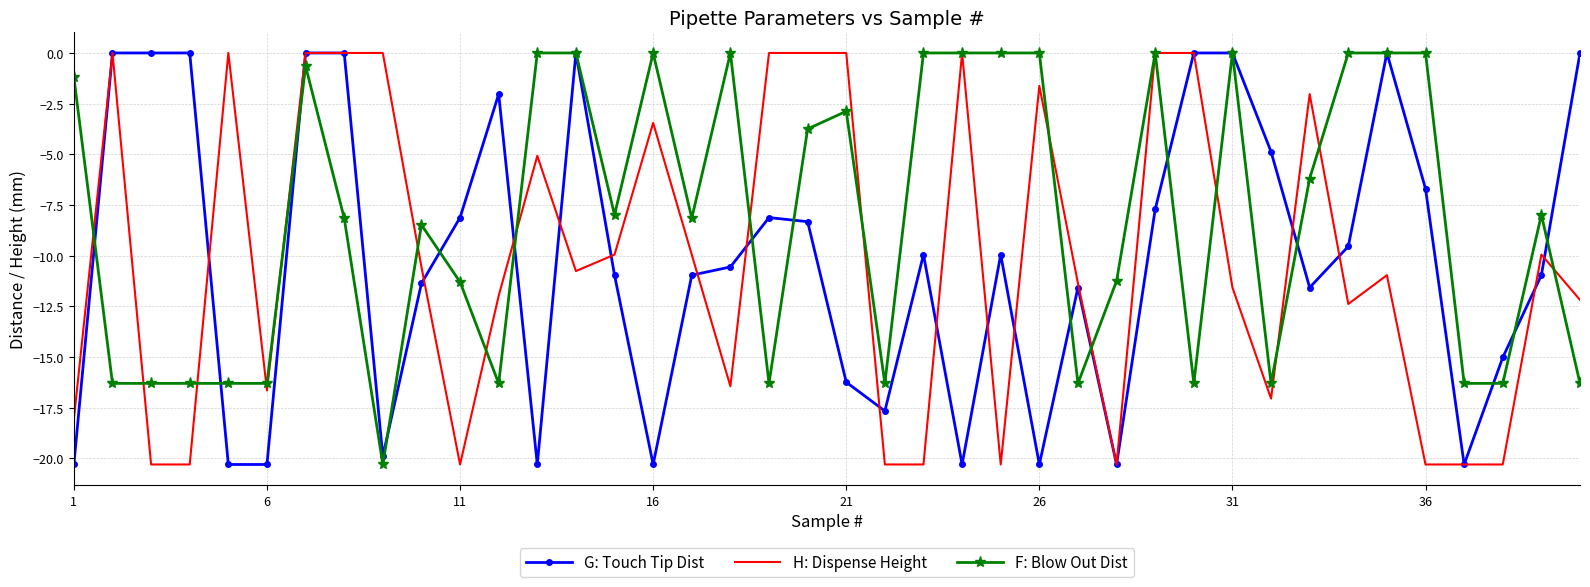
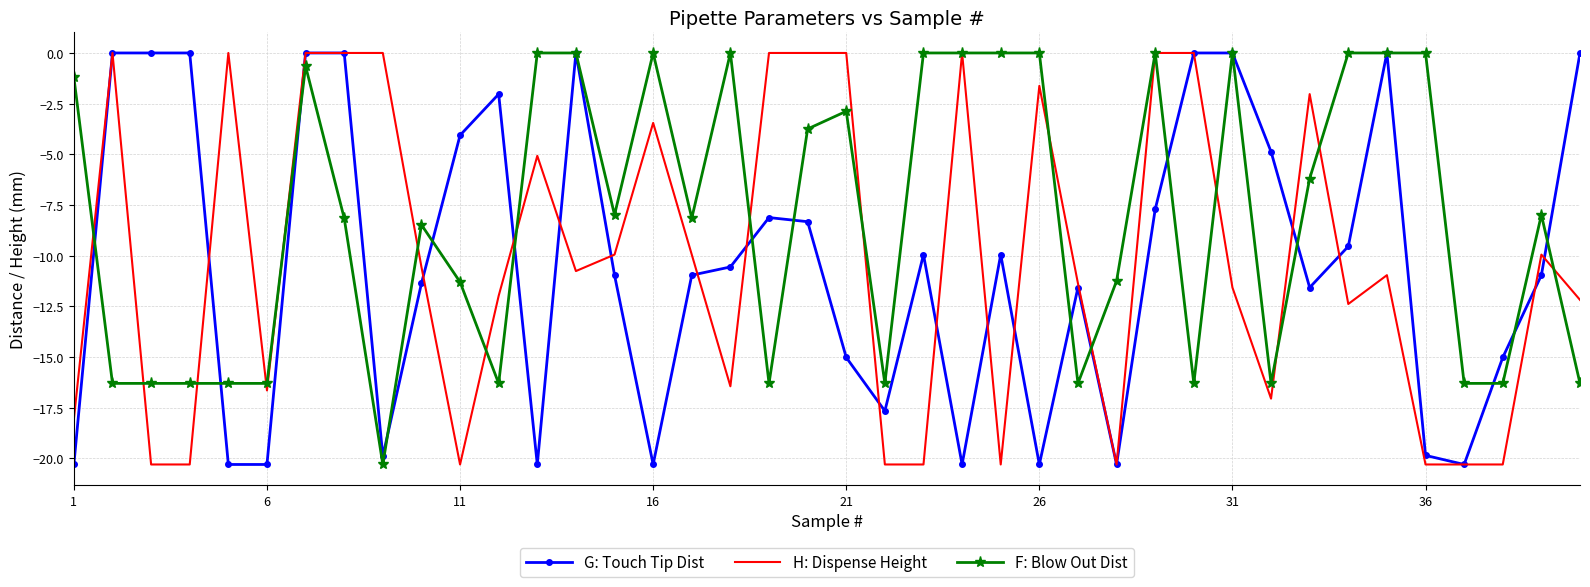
  {
    "G: Touch Tip Dist": {
      "1": -20.3,
      "6": -20.3,
-     "11": -8.1,
+     "11": -4.1,
      "16": -20.3,
-     "21": -16.2,
+     "21": -15.0,
      "26": -20.3,
-     "36": -6.7
+     "36": -19.9
    },
    "H: Dispense Height": {
      "1": -18.1,
      "6": -16.6,
      "11": -20.3,
      "16": -3.5,
      "21": 0.0,
      "26": -1.6,
      "31": -11.6,
      "36": -20.3
    },
    "F: Blow Out Dist": {
      "1": -1.2,
      "6": -16.3,
      "11": -11.3,
      "16": 0.0,
      "21": -2.9,
      "26": 0.0,
      "36": 0.0
    }
  }
